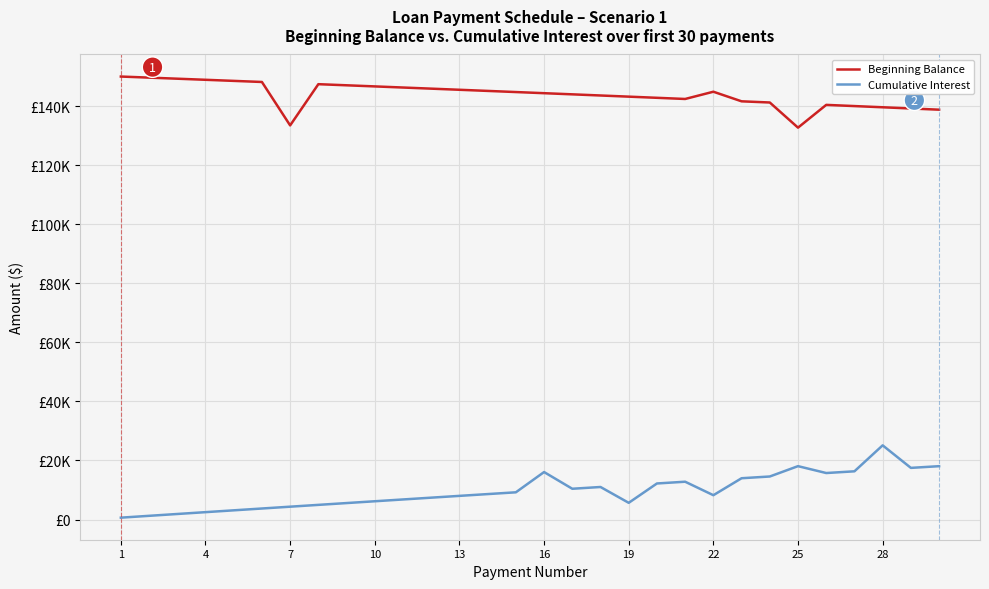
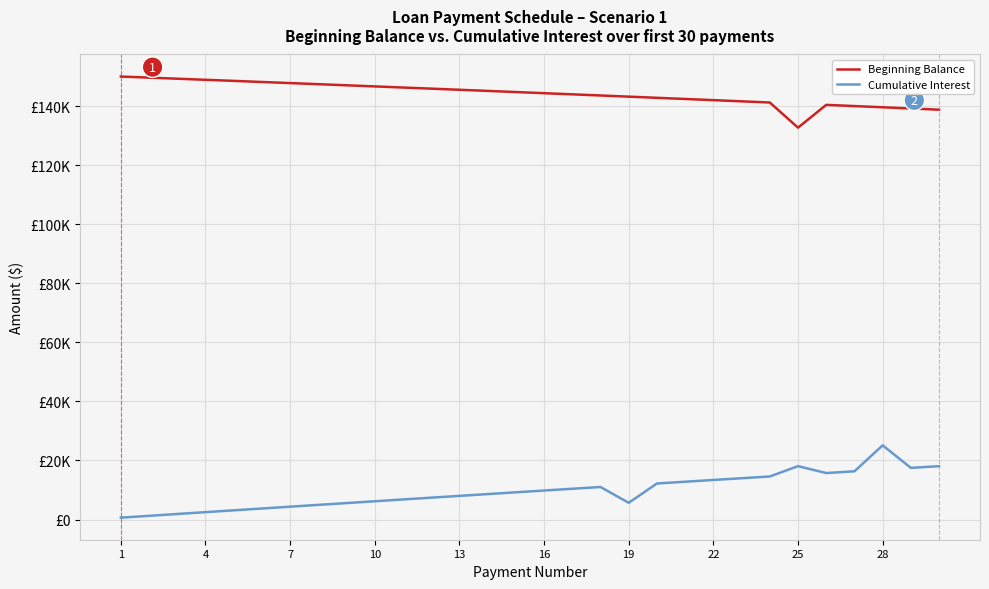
  {
    "Beginning Balance": {
      "1": "£150000",
      "4": "£149000",
-     "7": "£133000",
+     "7": "£148000",
      "10": "£147000",
      "13": "£146000",
      "16": "£144000",
      "19": "£143000",
-     "22": "£145000",
+     "22": "£142000",
      "25": "£133000",
      "28": "£140000"
    },
    "Cumulative Interest": {
      "1": "£1000",
      "4": "£2000",
      "7": "£4000",
      "10": "£6000",
      "13": "£8000",
-     "16": "£16000",
+     "16": "£10000",
      "19": "£6000",
-     "22": "£8000",
+     "22": "£13000",
      "25": "£18000",
      "28": "£25000"
    }
  }
